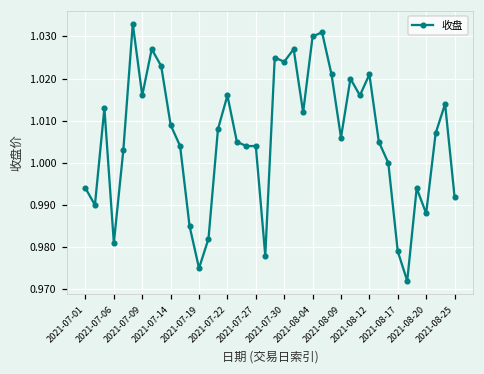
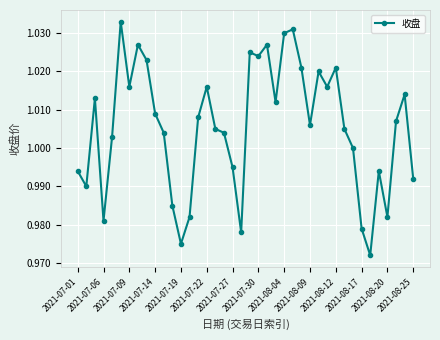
  {
    "2021-07-01": 0.994,
    "2021-07-06": 0.981,
    "2021-07-09": 1.016,
    "2021-07-14": 1.009,
    "2021-07-19": 0.975,
    "2021-07-22": 1.016,
-   "2021-07-27": 1.004,
+   "2021-07-27": 0.995,
    "2021-07-30": 1.024,
    "2021-08-04": 1.030,
    "2021-08-09": 1.006,
    "2021-08-12": 1.021,
    "2021-08-17": 0.979,
-   "2021-08-20": 0.988,
+   "2021-08-20": 0.982,
    "2021-08-25": 0.992
  }
